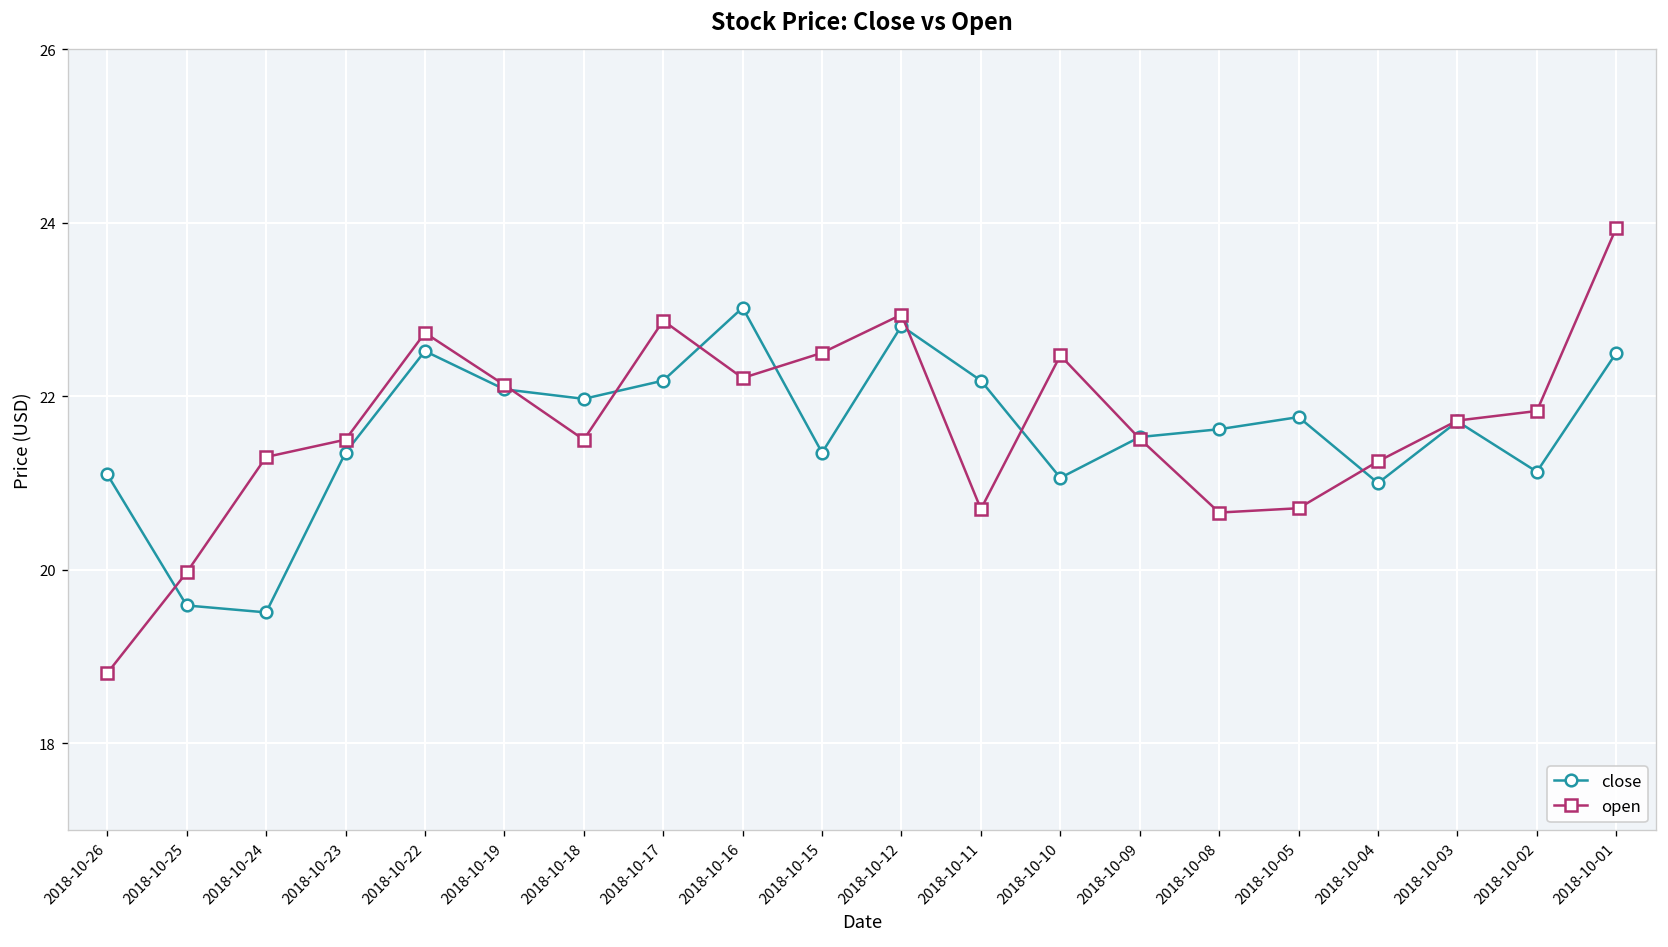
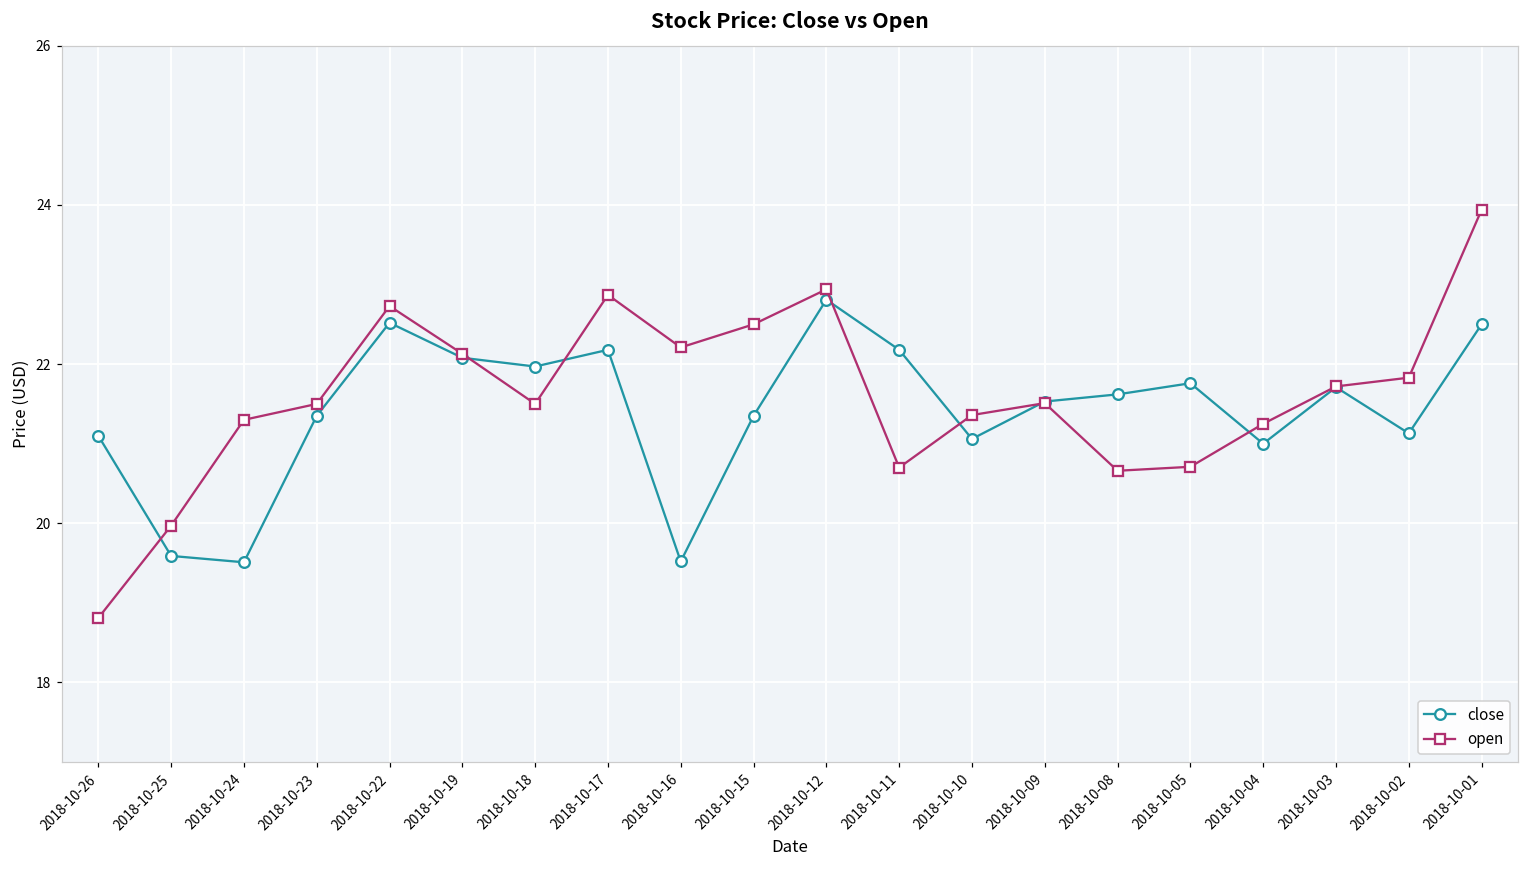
  {
    "close": {
      "2018-10-26": 21.1,
      "2018-10-25": 19.6,
      "2018-10-24": 19.5,
      "2018-10-23": 21.4,
      "2018-10-22": 22.5,
      "2018-10-19": 22.1,
      "2018-10-18": 22.0,
      "2018-10-17": 22.2,
-     "2018-10-16": 23.0,
+     "2018-10-16": 19.5,
      "2018-10-15": 21.4,
      "2018-10-12": 22.8,
      "2018-10-11": 22.2,
      "2018-10-10": 21.1,
      "2018-10-08": 21.6,
      "2018-10-05": 21.8,
      "2018-10-04": 21.0,
      "2018-10-02": 21.1,
      "2018-10-01": 22.5
    },
    "open": {
      "2018-10-26": 18.8,
      "2018-10-25": 20.0,
      "2018-10-24": 21.3,
      "2018-10-23": 21.5,
      "2018-10-22": 22.7,
      "2018-10-19": 22.1,
      "2018-10-18": 21.5,
      "2018-10-17": 22.9,
      "2018-10-16": 22.2,
      "2018-10-15": 22.5,
      "2018-10-12": 22.9,
      "2018-10-11": 20.7,
-     "2018-10-10": 22.5,
+     "2018-10-10": 21.4,
      "2018-10-08": 20.7,
      "2018-10-05": 20.7,
      "2018-10-04": 21.3,
      "2018-10-02": 21.8,
      "2018-10-01": 23.9
    }
  }
